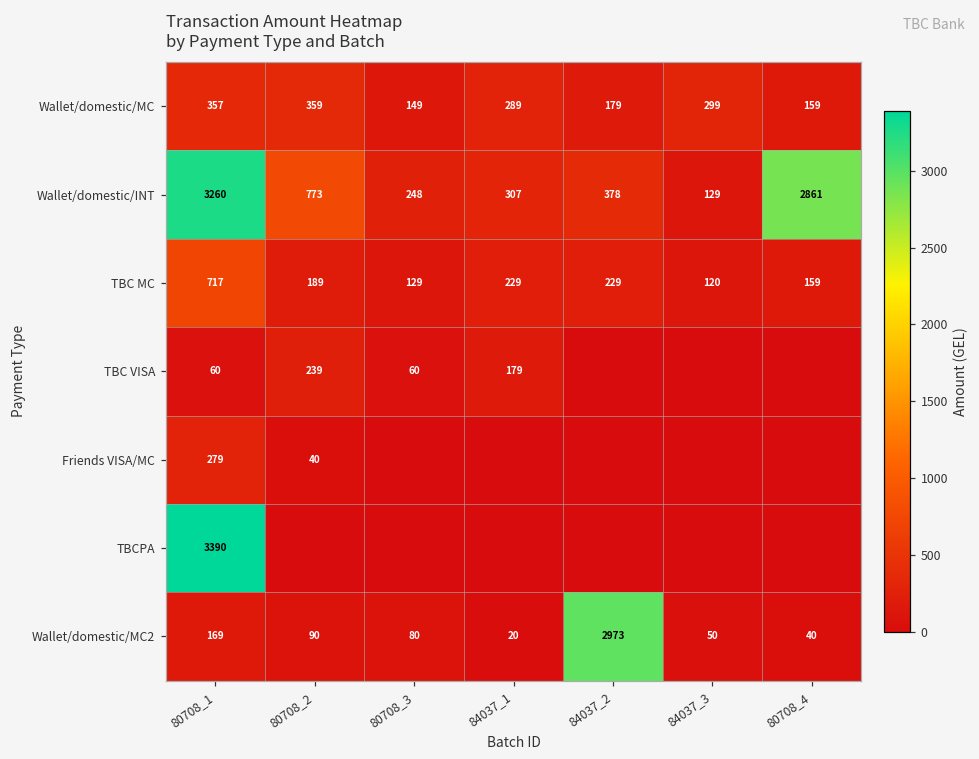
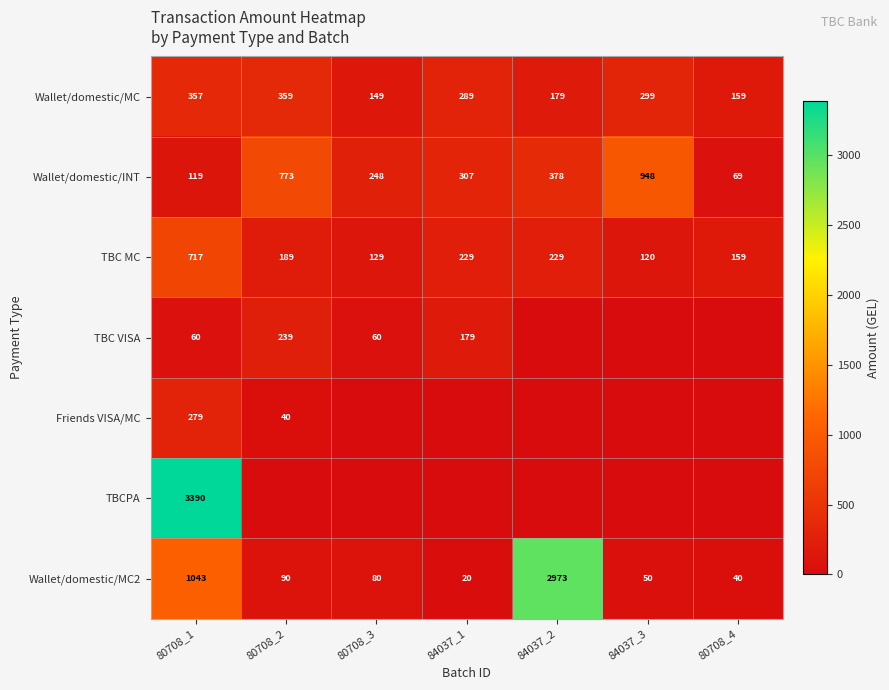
  {
    "Wallet/domestic/MC": {
      "80708_1": 357,
      "80708_2": 359,
      "80708_3": 149,
      "84037_1": 289,
      "84037_2": 179,
      "84037_3": 299,
      "80708_4": 159
    },
    "Wallet/domestic/INT": {
-     "80708_1": 3260,
+     "80708_1": 119,
      "80708_2": 773,
      "80708_3": 248,
      "84037_1": 307,
      "84037_2": 378,
-     "84037_3": 129,
-     "80708_4": 2861
+     "84037_3": 948,
+     "80708_4": 69
    },
    "TBC MC": {
      "80708_1": 717,
      "80708_2": 189,
      "80708_3": 129,
      "84037_1": 229,
      "84037_2": 229,
      "84037_3": 120,
      "80708_4": 159
    },
    "TBC VISA": {
      "80708_1": 60,
      "80708_2": 239,
      "80708_3": 60,
      "84037_1": 179
    },
    "Friends VISA/MC": {
      "80708_1": 279,
      "80708_2": 40
    },
    "TBCPA": {
      "80708_1": 3390
    },
    "Wallet/domestic/MC2": {
-     "80708_1": 169,
+     "80708_1": 1043,
      "80708_2": 90,
      "80708_3": 80,
      "84037_1": 20,
      "84037_2": 2973,
      "84037_3": 50,
      "80708_4": 40
    }
  }
